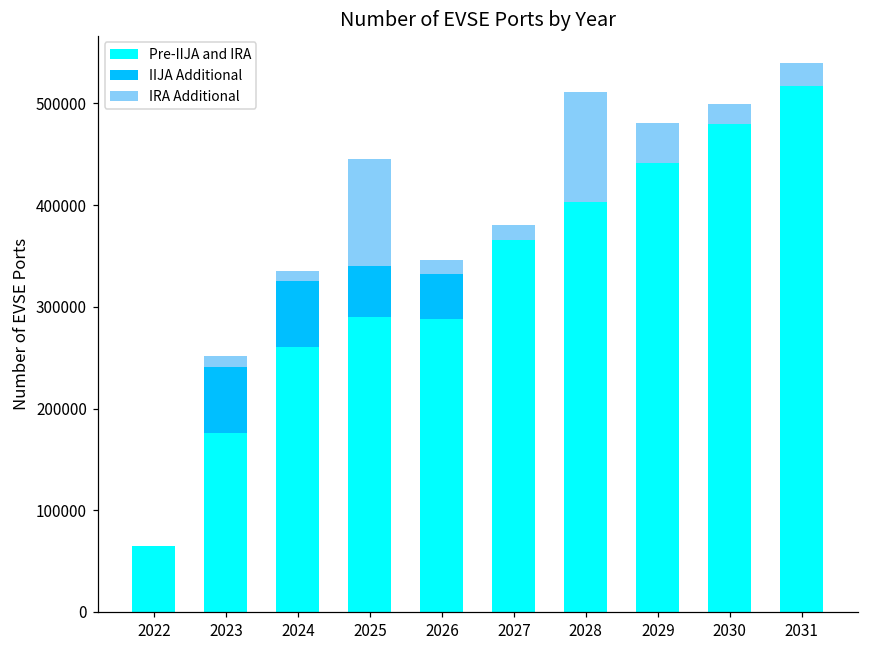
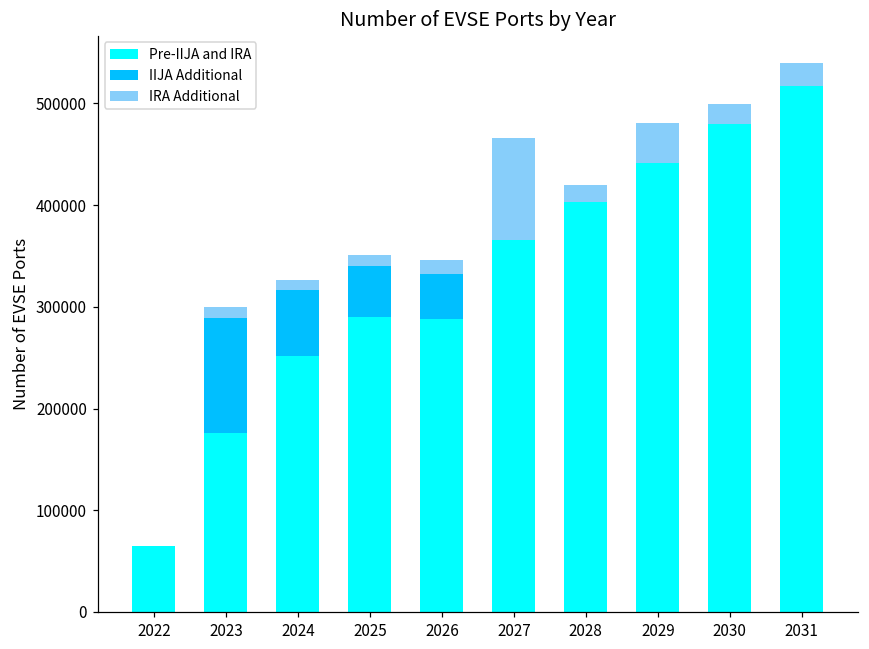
  {
    "Pre-IIJA and IRA": {
      "2022": 60000,
      "2023": 180000,
-     "2024": 260000,
+     "2024": 250000,
      "2025": 290000,
      "2026": 290000,
      "2027": 370000,
      "2028": 400000,
      "2029": 440000,
      "2030": 480000,
      "2031": 520000
    },
    "IIJA Additional": {
      "2022": 0,
-     "2023": 60000,
+     "2023": 110000,
      "2024": 60000,
      "2025": 50000,
      "2026": 40000,
      "2027": 0,
      "2028": 0,
      "2029": 0,
      "2030": 0,
      "2031": 0
    },
    "IRA Additional": {
      "2022": 0,
      "2023": 10000,
      "2024": 10000,
-     "2025": 110000,
+     "2025": 10000,
      "2026": 10000,
-     "2027": 10000,
-     "2028": 110000,
+     "2027": 100000,
+     "2028": 20000,
      "2029": 40000,
      "2030": 20000,
      "2031": 20000
    }
  }
